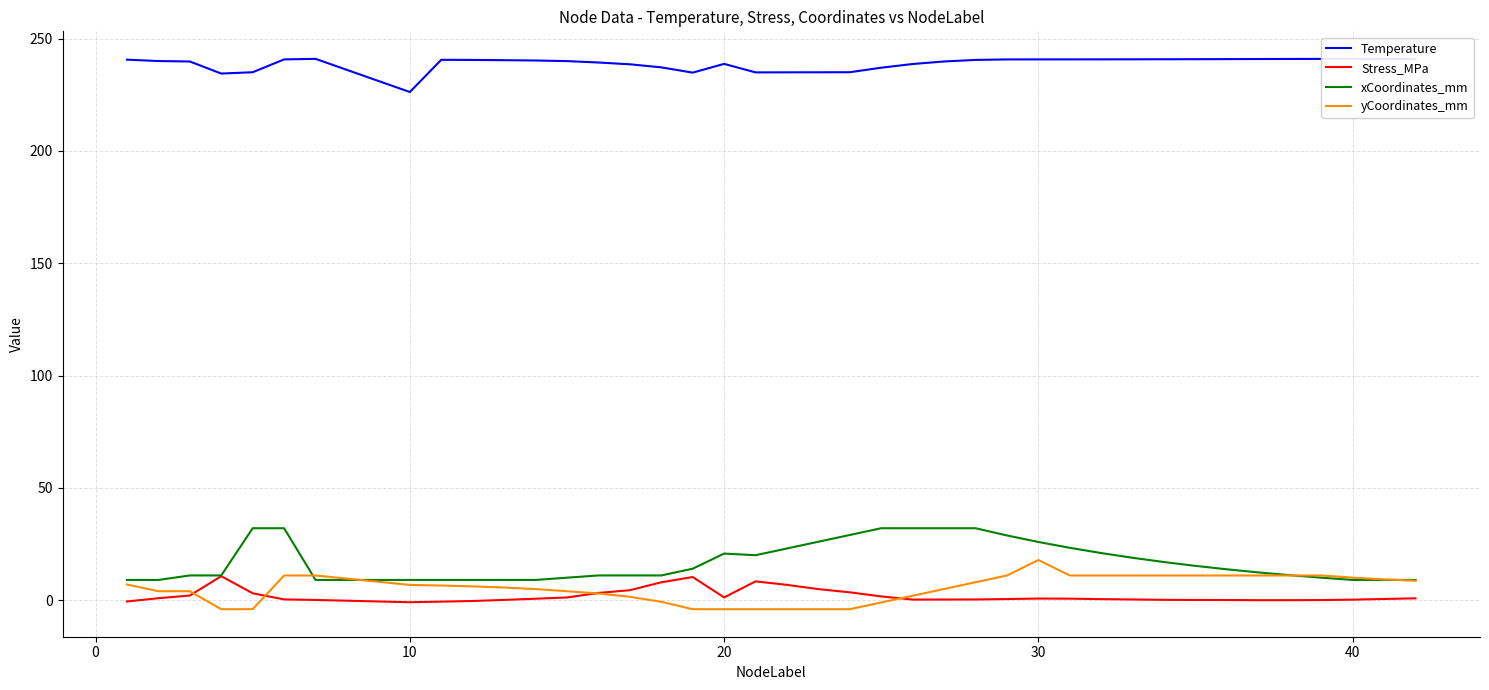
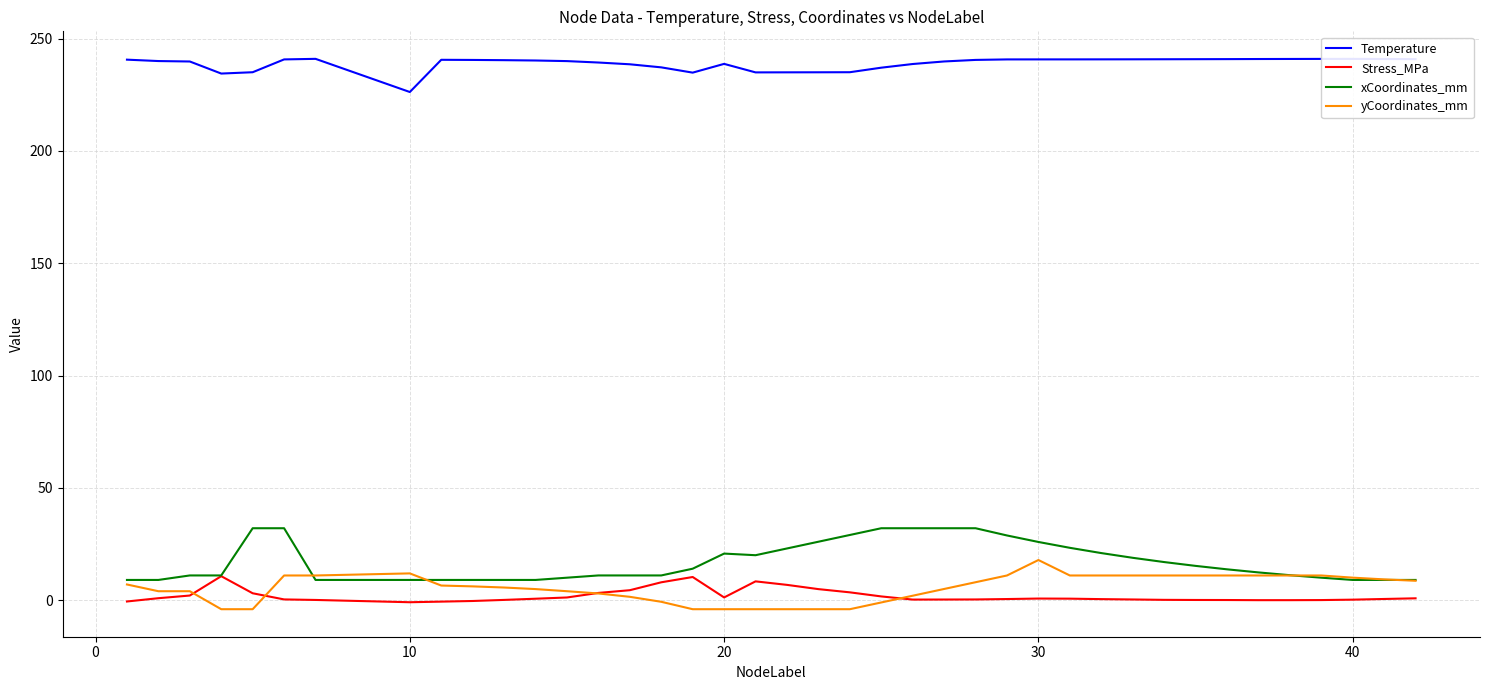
  {
    "Temperature": {
      "10": 226,
      "20": 239,
      "30": 241
    },
    "Stress_MPa": {
      "10": -1,
      "20": 1,
      "30": 1,
      "40": 0
    },
    "xCoordinates_mm": {
      "10": 9,
      "20": 21,
      "30": 26
    },
    "yCoordinates_mm": {
-     "10": 7,
+     "10": 12,
      "20": -4,
      "30": 18
    }
  }
